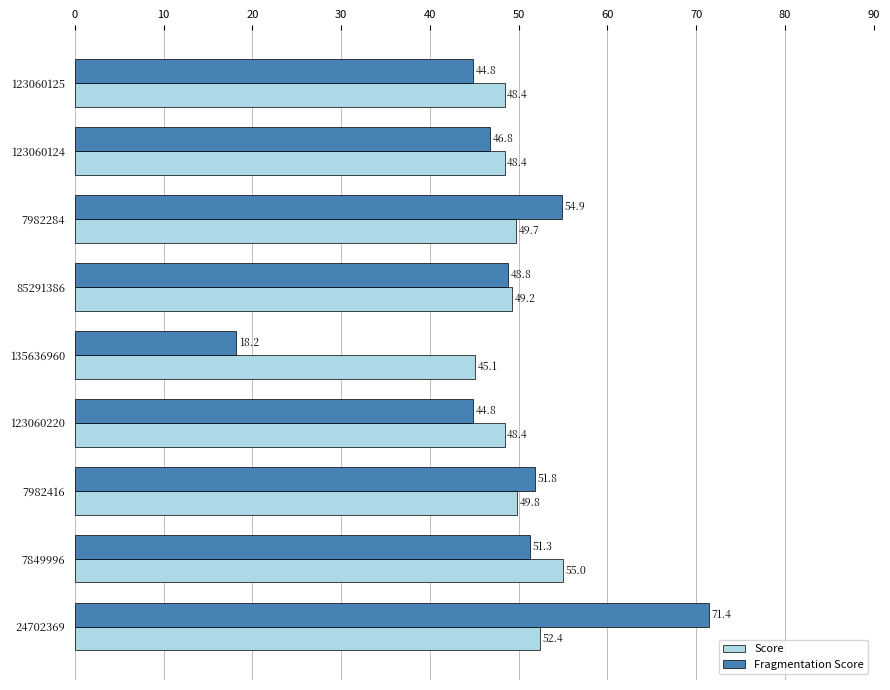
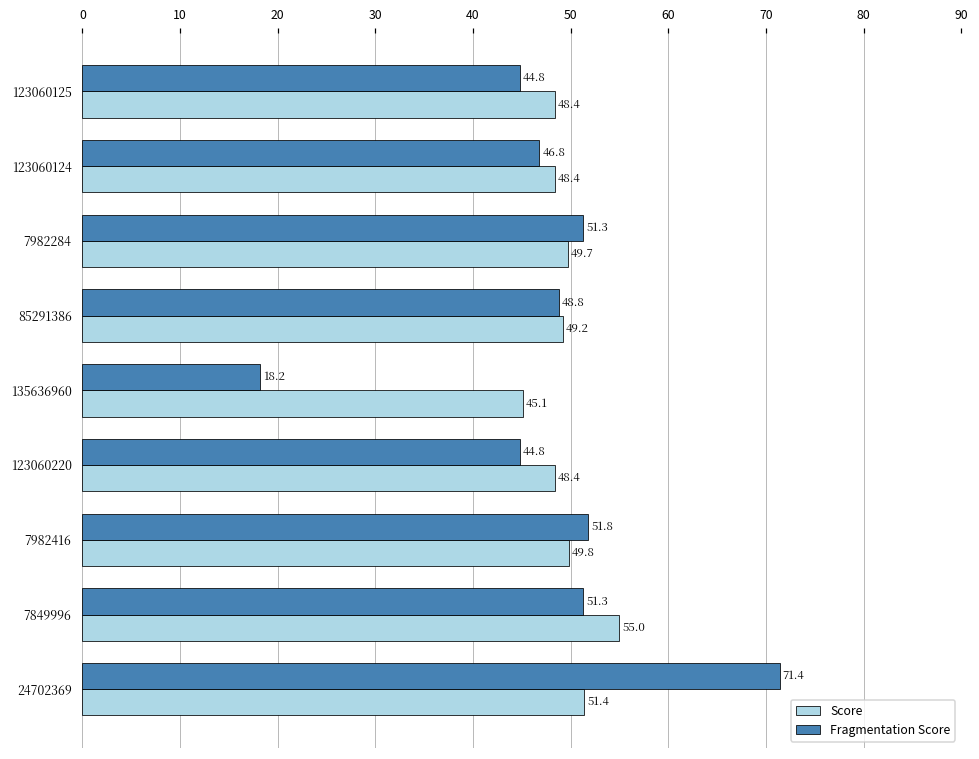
  {
    "Score": {
      "123060125": 48.4,
      "123060124": 48.4,
      "7982284": 49.7,
      "85291386": 49.2,
      "135636960": 45.1,
      "123060220": 48.4,
      "7982416": 49.8,
      "7849996": 55.0,
-     "24702369": 52.4
+     "24702369": 51.4
    },
    "Fragmentation Score": {
      "123060125": 44.8,
      "123060124": 46.8,
-     "7982284": 54.9,
+     "7982284": 51.3,
      "85291386": 48.8,
      "135636960": 18.2,
      "123060220": 44.8,
      "7982416": 51.8,
      "7849996": 51.3,
      "24702369": 71.4
    }
  }
